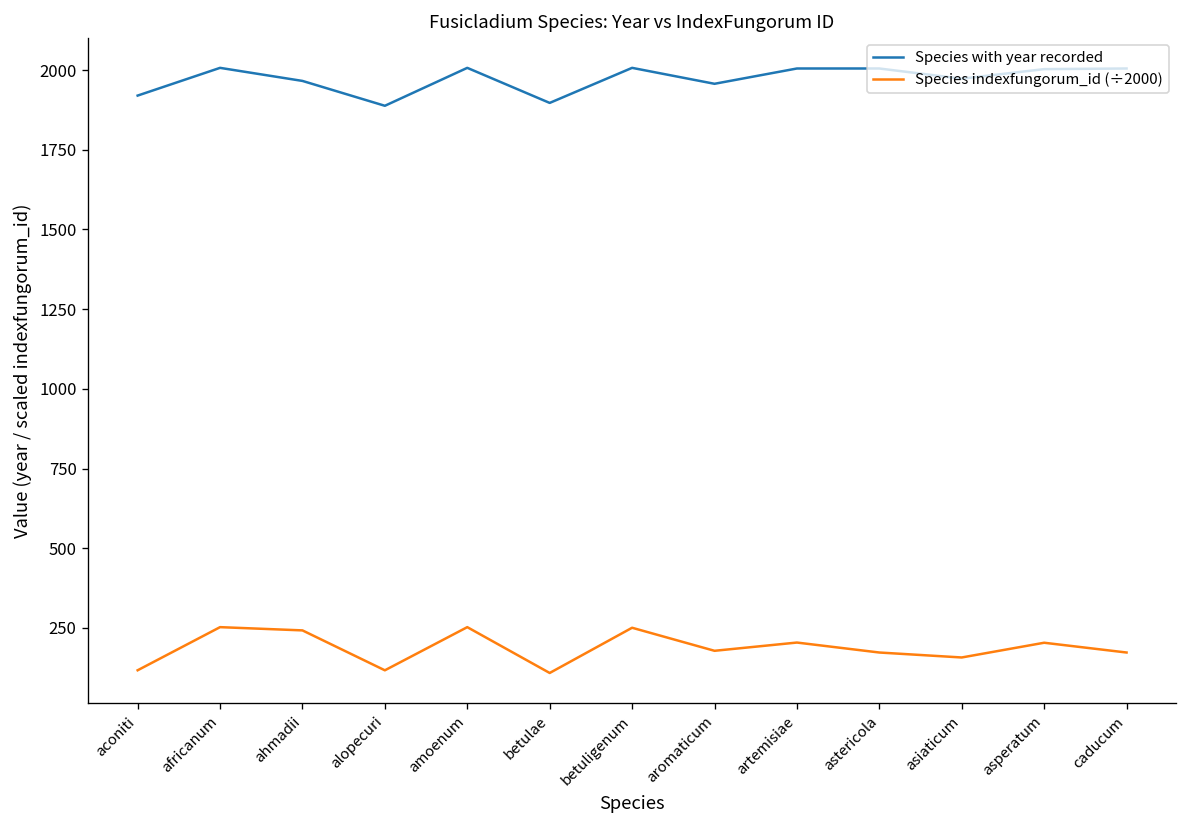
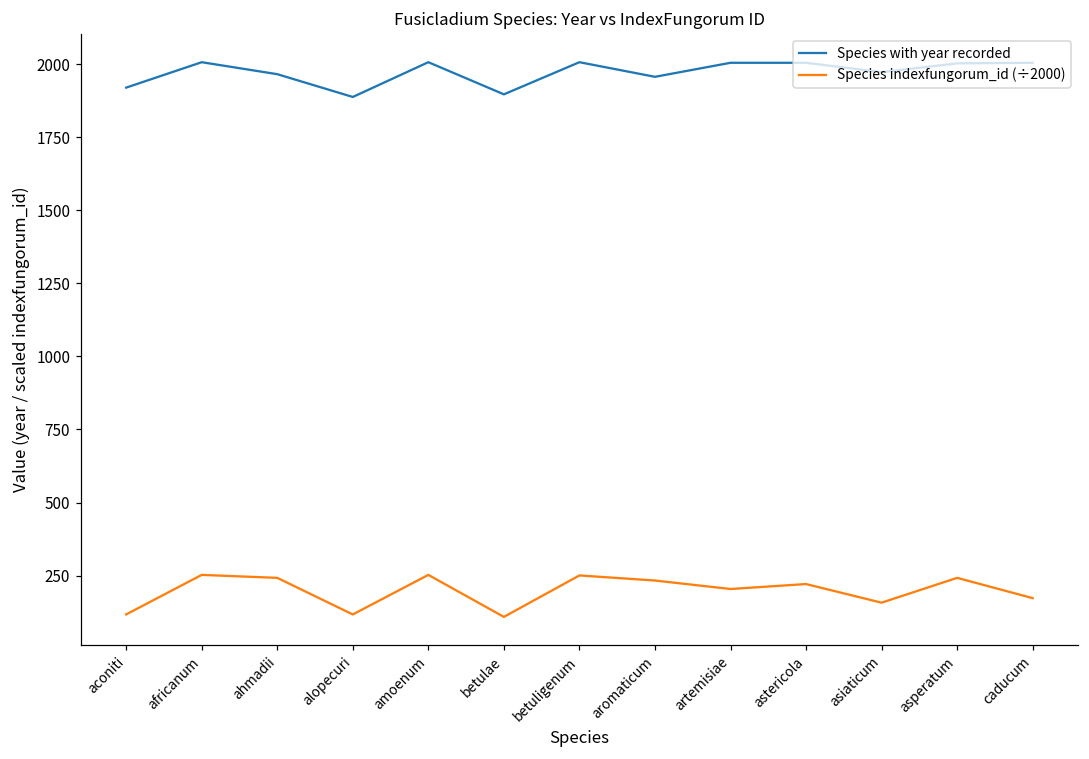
  {
    "Species with year recorded": {
      "aconiti": 1920,
      "africanum": 2010,
      "ahmadii": 1970,
      "alopecuri": 1890,
      "amoenum": 2010,
      "betulae": 1900,
      "betuligenum": 2010,
      "aromaticum": 1960,
      "artemisiae": 2010
    },
    "Species indexfungorum_id (÷2000)": {
      "aconiti": 120,
      "africanum": 250,
      "ahmadii": 240,
      "alopecuri": 120,
      "amoenum": 250,
      "betulae": 110,
      "betuligenum": 250,
-     "aromaticum": 180,
+     "aromaticum": 230,
      "artemisiae": 200,
-     "astericola": 170,
+     "astericola": 220,
      "asiaticum": 160,
-     "asperatum": 200,
+     "asperatum": 240,
      "caducum": 170
    }
  }
